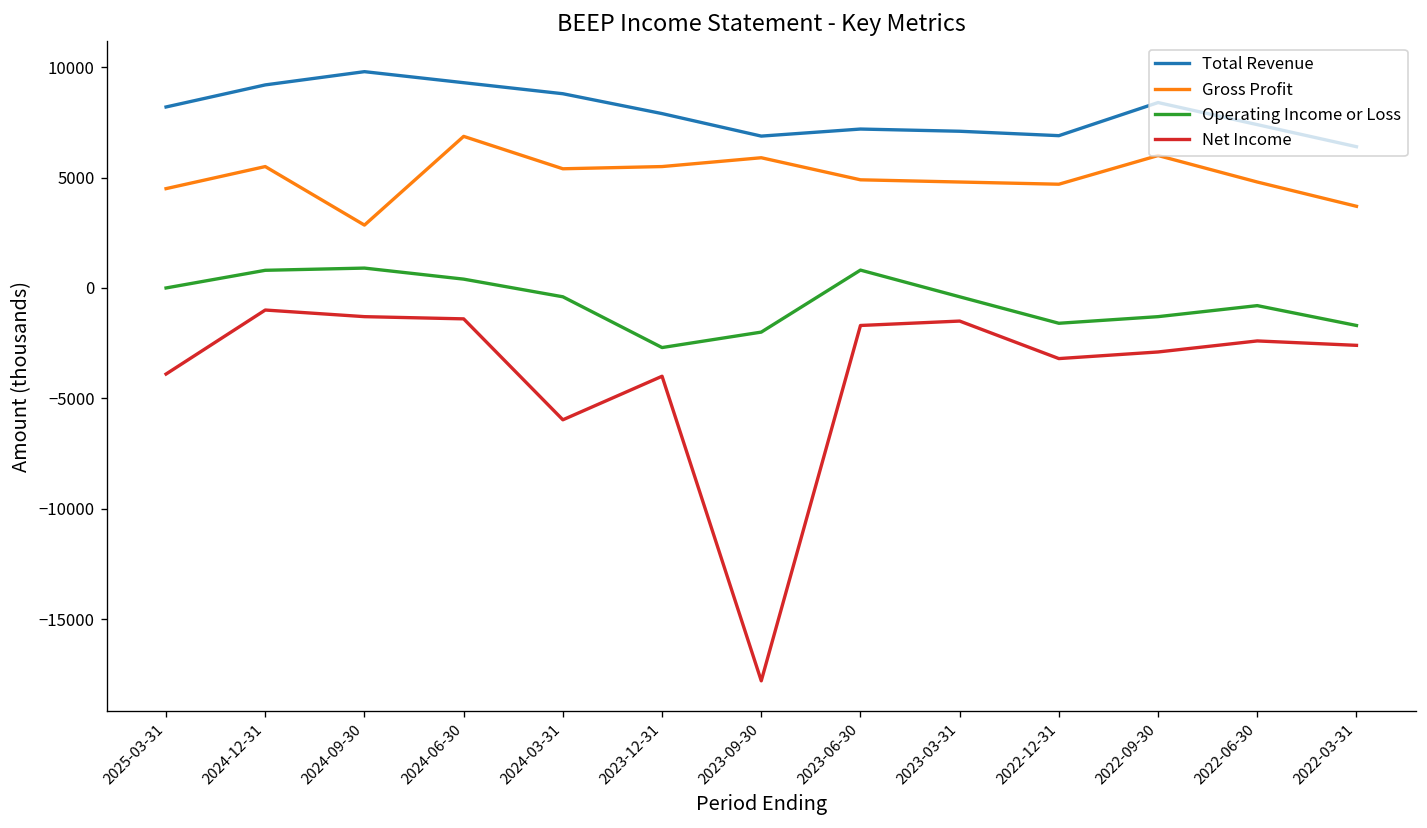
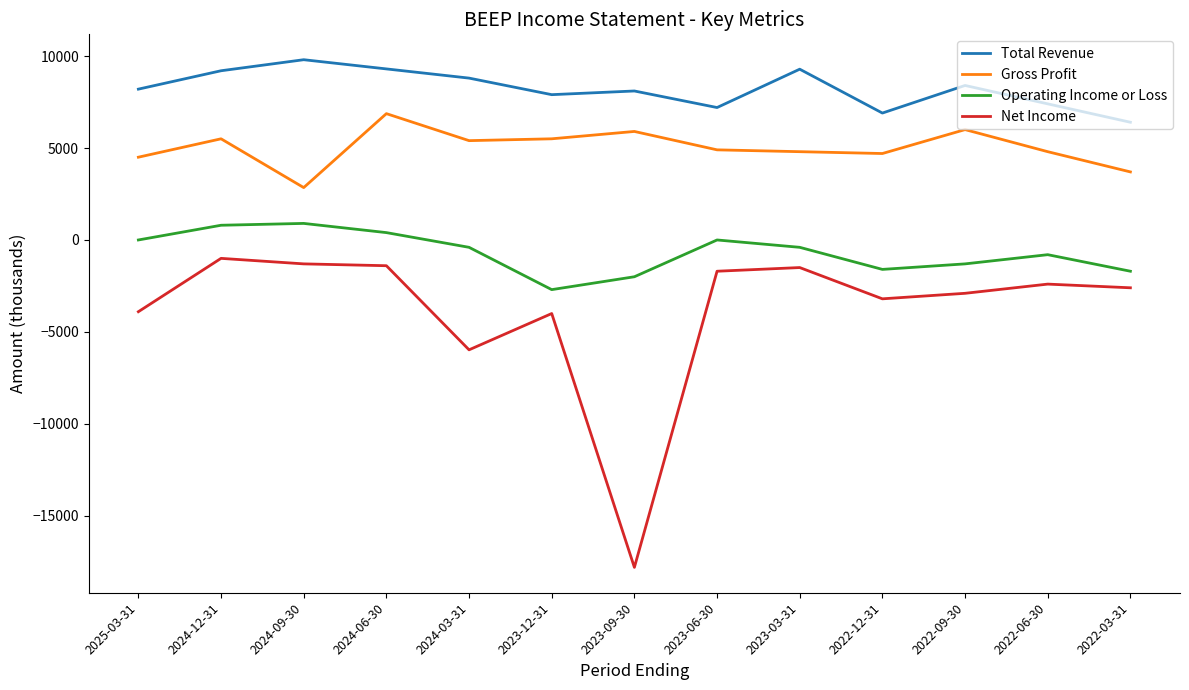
  {
    "Total Revenue": {
      "2025-03-31": 8200,
      "2024-12-31": 9200,
      "2024-09-30": 9800,
      "2024-06-30": 9300,
      "2024-03-31": 8800,
      "2023-12-31": 7900,
-     "2023-09-30": 6900,
+     "2023-09-30": 8100,
      "2023-06-30": 7200,
-     "2023-03-31": 7100,
+     "2023-03-31": 9300,
      "2022-12-31": 6900
    },
    "Gross Profit": {
      "2025-03-31": 4500,
      "2024-12-31": 5500,
      "2024-09-30": 2800,
      "2024-06-30": 6900,
      "2024-03-31": 5400,
      "2023-12-31": 5500,
      "2023-09-30": 5900,
      "2023-06-30": 4900,
      "2023-03-31": 4800,
      "2022-12-31": 4700,
      "2022-09-30": 6000,
      "2022-06-30": 4800,
      "2022-03-31": 3700
    },
    "Operating Income or Loss": {
      "2025-03-31": 0,
      "2024-12-31": 800,
      "2024-09-30": 900,
      "2024-06-30": 400,
      "2024-03-31": -400,
      "2023-12-31": -2700,
      "2023-09-30": -2000,
-     "2023-06-30": 800,
+     "2023-06-30": 0,
      "2023-03-31": -400,
      "2022-12-31": -1600,
      "2022-09-30": -1300,
      "2022-06-30": -800,
      "2022-03-31": -1700
    },
    "Net Income": {
      "2025-03-31": -3900,
      "2024-12-31": -1000,
      "2024-09-30": -1300,
      "2024-06-30": -1400,
      "2024-03-31": -6000,
      "2023-12-31": -4000,
      "2023-09-30": -17800,
      "2023-06-30": -1700,
      "2023-03-31": -1500,
      "2022-12-31": -3200,
      "2022-09-30": -2900,
      "2022-06-30": -2400,
      "2022-03-31": -2600
    }
  }
